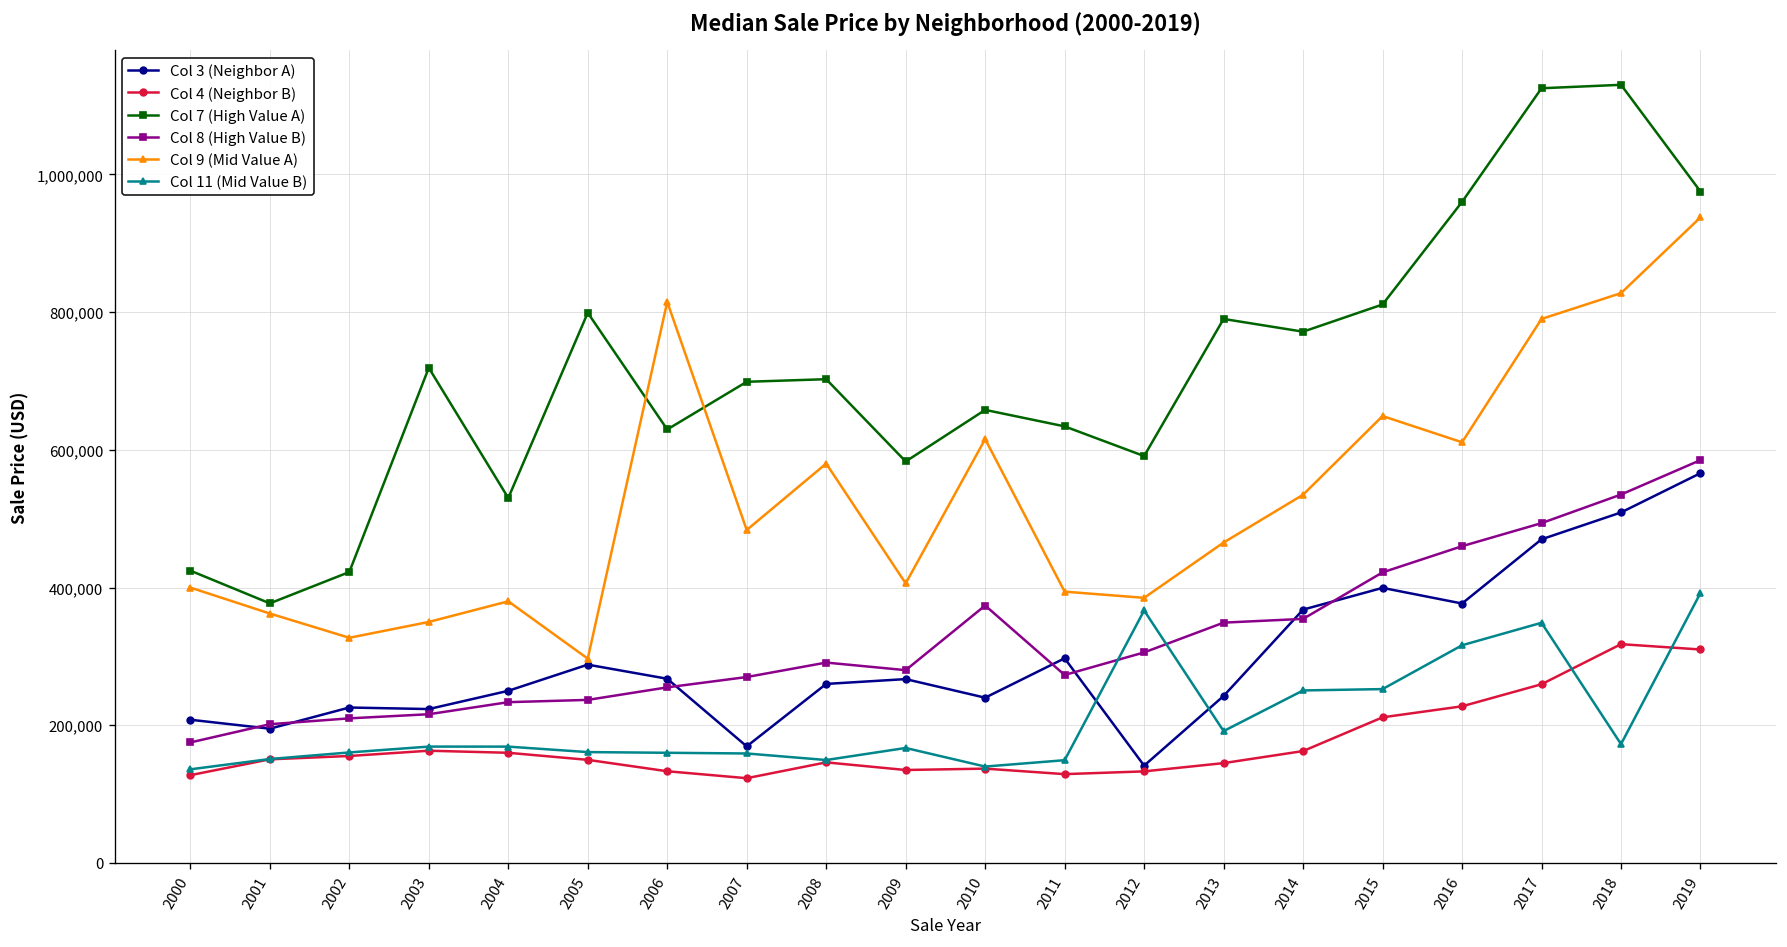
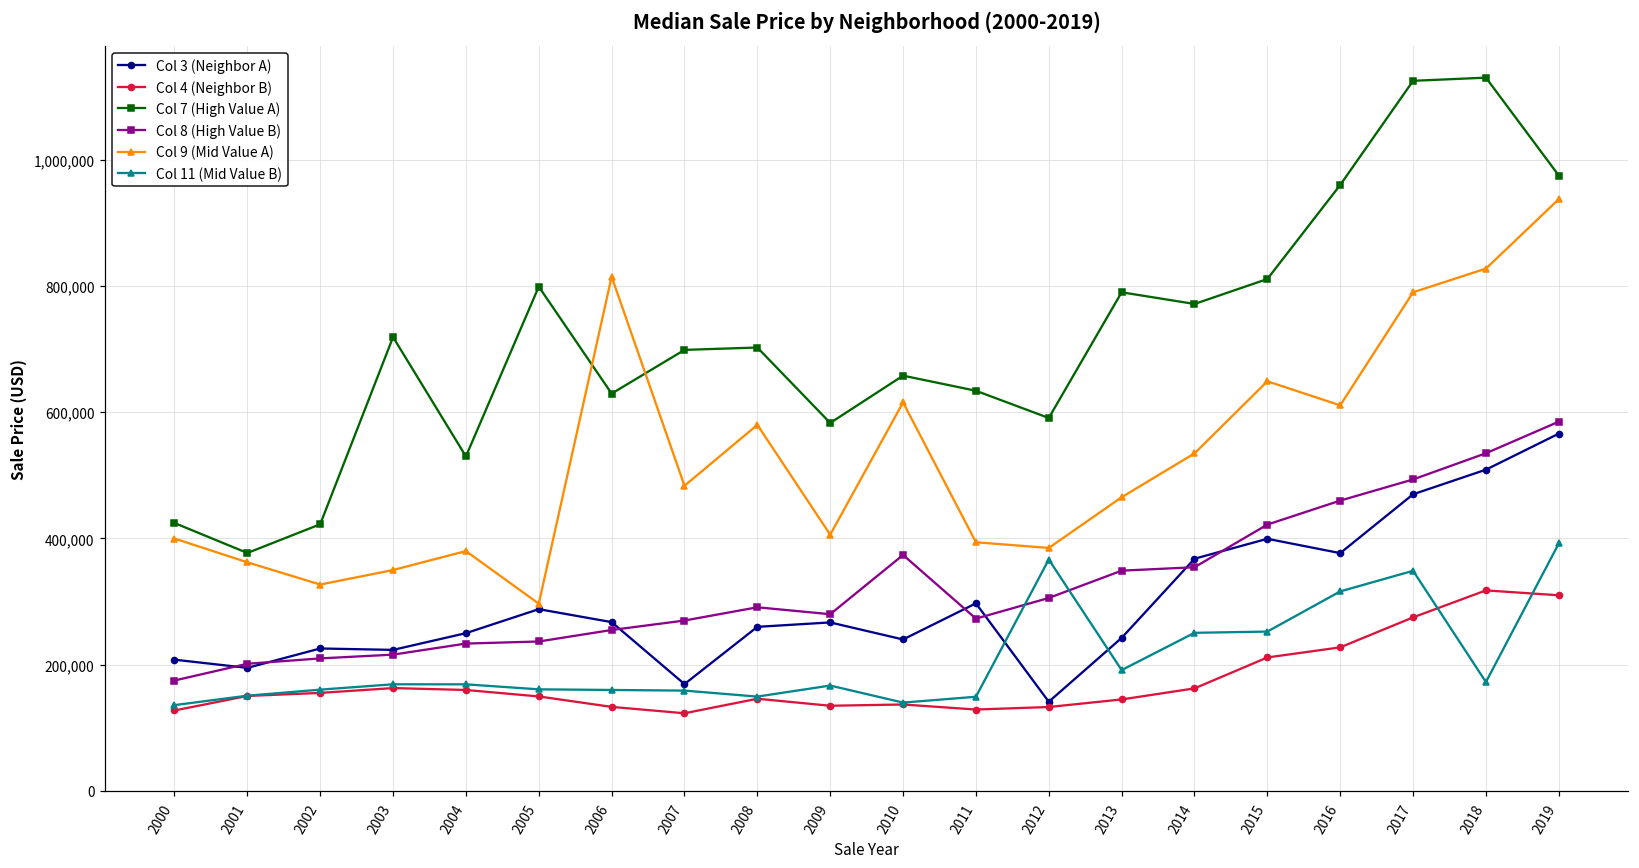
  {
    "Col 3 (Neighbor A)": {
      "2000": "210,000",
      "2001": "200,000",
      "2002": "230,000",
      "2003": "220,000",
      "2004": "250,000",
      "2005": "290,000",
      "2006": "270,000",
      "2007": "170,000",
      "2008": "260,000",
      "2009": "270,000",
      "2010": "240,000",
      "2011": "300,000",
      "2012": "140,000",
      "2013": "240,000",
      "2014": "370,000",
      "2015": "400,000",
      "2016": "380,000",
      "2017": "470,000",
      "2018": "510,000",
      "2019": "570,000"
    },
    "Col 4 (Neighbor B)": {
      "2000": "130,000",
      "2002": "160,000",
      "2003": "160,000",
      "2004": "160,000",
      "2005": "150,000",
      "2006": "130,000",
      "2007": "120,000",
      "2009": "140,000",
      "2011": "130,000",
      "2012": "130,000",
      "2013": "150,000",
      "2014": "160,000",
      "2015": "210,000",
      "2016": "230,000",
-     "2017": "260,000",
+     "2017": "280,000",
      "2018": "320,000",
      "2019": "310,000"
    },
    "Col 7 (High Value A)": {
      "2000": "420,000",
      "2001": "380,000",
      "2002": "420,000",
      "2003": "720,000",
      "2004": "530,000",
      "2005": "800,000",
      "2006": "630,000",
      "2007": "700,000",
      "2008": "700,000",
      "2009": "580,000",
      "2010": "660,000",
      "2011": "630,000",
      "2012": "590,000",
      "2013": "790,000",
      "2014": "770,000",
      "2015": "810,000",
      "2016": "960,000",
      "2017": "1,130,000",
      "2018": "1,130,000",
      "2019": "980,000"
    },
    "Col 8 (High Value B)": {
      "2000": "180,000",
      "2001": "200,000",
      "2002": "210,000",
      "2003": "220,000",
      "2004": "230,000",
      "2005": "240,000",
      "2006": "260,000",
      "2007": "270,000",
      "2008": "290,000",
      "2009": "280,000",
      "2010": "370,000",
      "2011": "270,000",
      "2012": "310,000",
      "2013": "350,000",
      "2014": "350,000",
      "2015": "420,000",
      "2016": "460,000",
      "2017": "490,000",
      "2018": "540,000",
      "2019": "590,000"
    },
    "Col 9 (Mid Value A)": {
      "2000": "400,000",
      "2001": "360,000",
      "2002": "330,000",
      "2003": "350,000",
      "2004": "380,000",
      "2005": "300,000",
      "2006": "810,000",
      "2007": "480,000",
      "2008": "580,000",
      "2009": "410,000",
      "2010": "620,000",
      "2011": "390,000",
      "2012": "390,000",
      "2013": "470,000",
      "2014": "530,000",
      "2015": "650,000",
      "2016": "610,000",
      "2017": "790,000",
      "2018": "830,000",
      "2019": "940,000"
    },
    "Col 11 (Mid Value B)": {
      "2000": "140,000",
      "2002": "160,000",
      "2003": "170,000",
      "2004": "170,000",
      "2005": "160,000",
      "2006": "160,000",
      "2007": "160,000",
      "2009": "170,000",
      "2011": "150,000",
      "2012": "370,000",
      "2013": "190,000",
      "2014": "250,000",
      "2015": "250,000",
      "2016": "320,000",
      "2017": "350,000",
      "2018": "170,000",
      "2019": "390,000"
    }
  }
